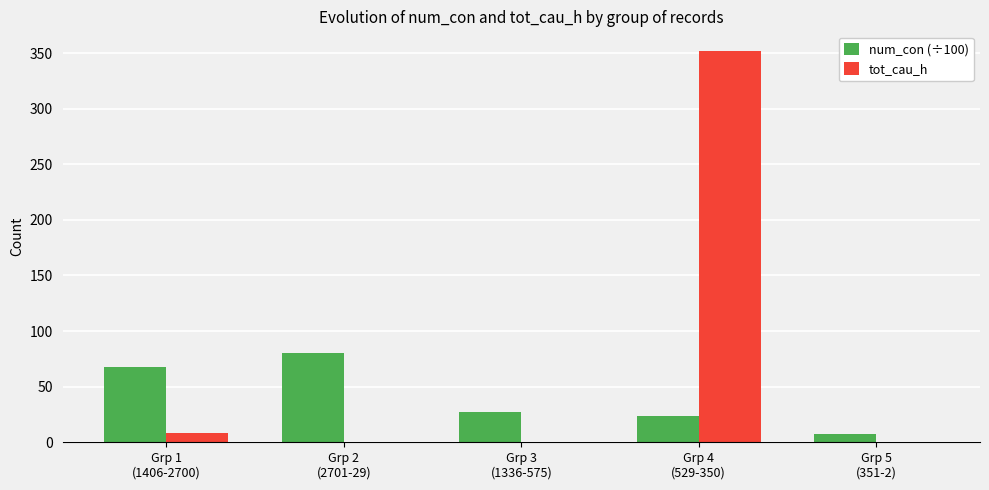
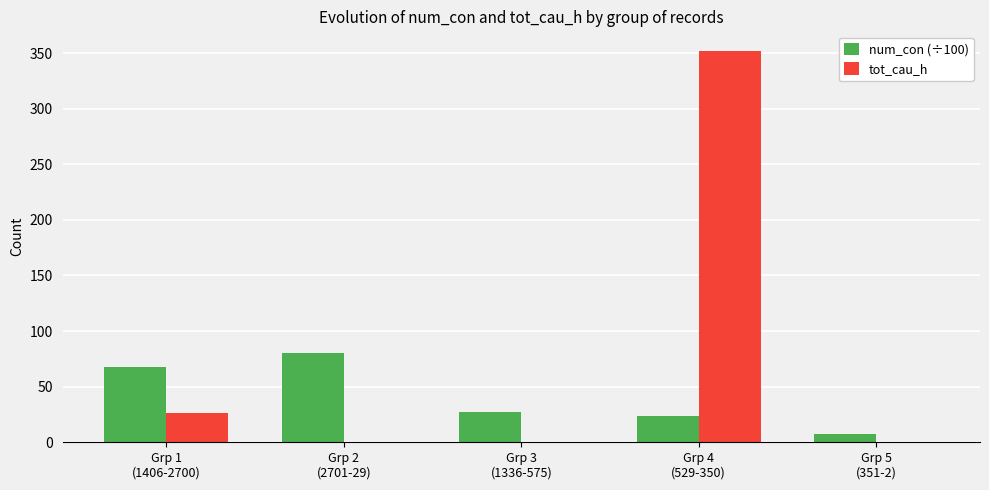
  {
    "num_con (÷100)": {
      "Grp 1 (1406-2700)": 68,
      "Grp 2 (2701-29)": 80,
      "Grp 3 (1336-575)": 27,
      "Grp 4 (529-350)": 24,
      "Grp 5 (351-2)": 7
    },
    "tot_cau_h": {
-     "Grp 1 (1406-2700)": 8,
+     "Grp 1 (1406-2700)": 26,
      "Grp 2 (2701-29)": 0,
      "Grp 3 (1336-575)": 0,
      "Grp 4 (529-350)": 352,
      "Grp 5 (351-2)": 0
    }
  }
